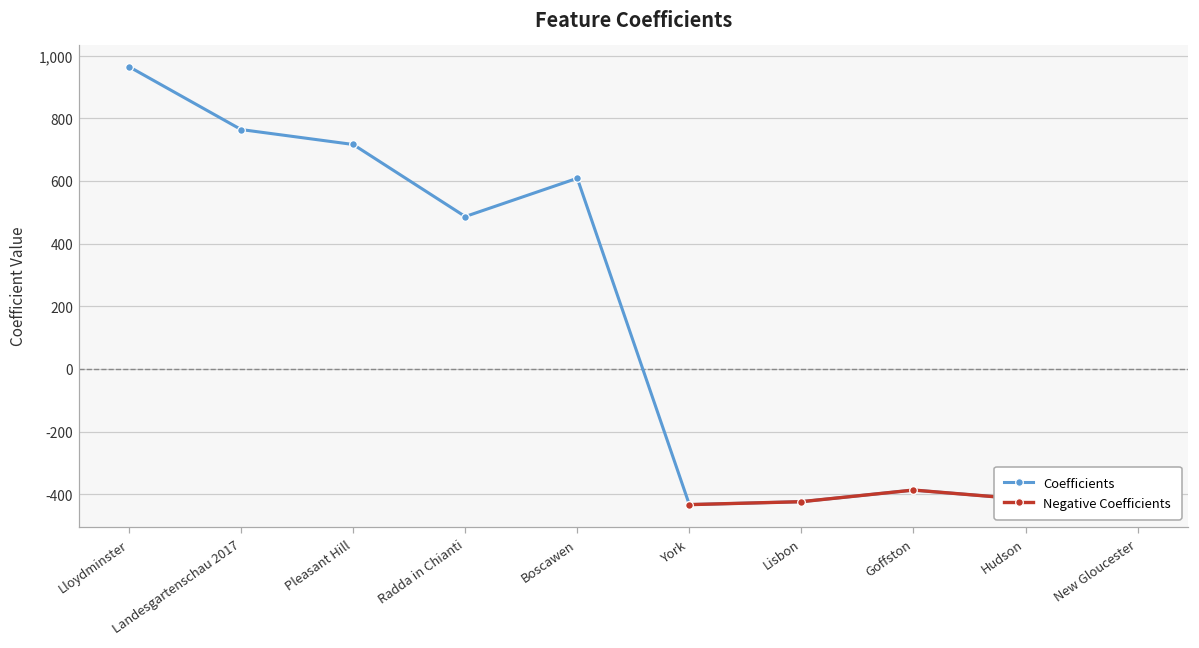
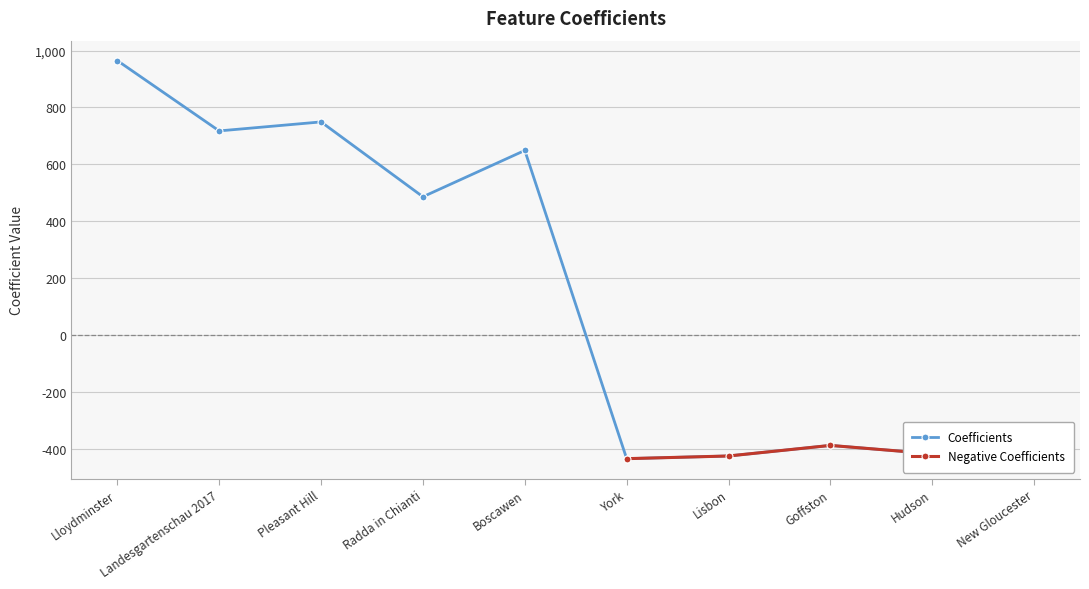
  {
    "Coefficients": {
      "Lloydminster": 960,
-     "Landesgartenschau 2017": 760,
-     "Pleasant Hill": 720,
+     "Landesgartenschau 2017": 720,
+     "Pleasant Hill": 750,
      "Radda in Chianti": 490,
-     "Boscawen": 610
+     "Boscawen": 650
    }
  }
